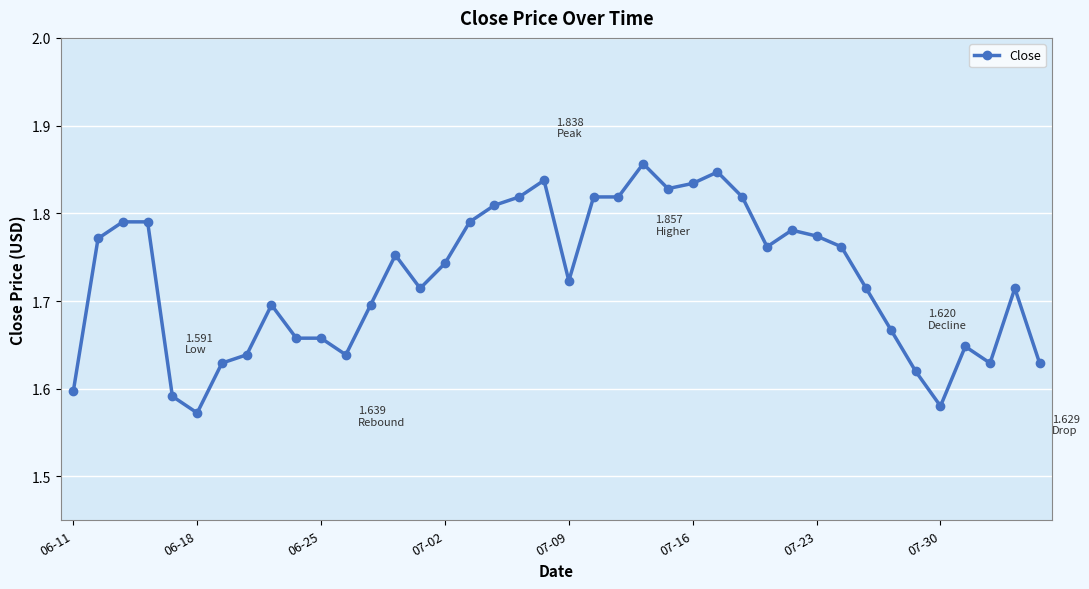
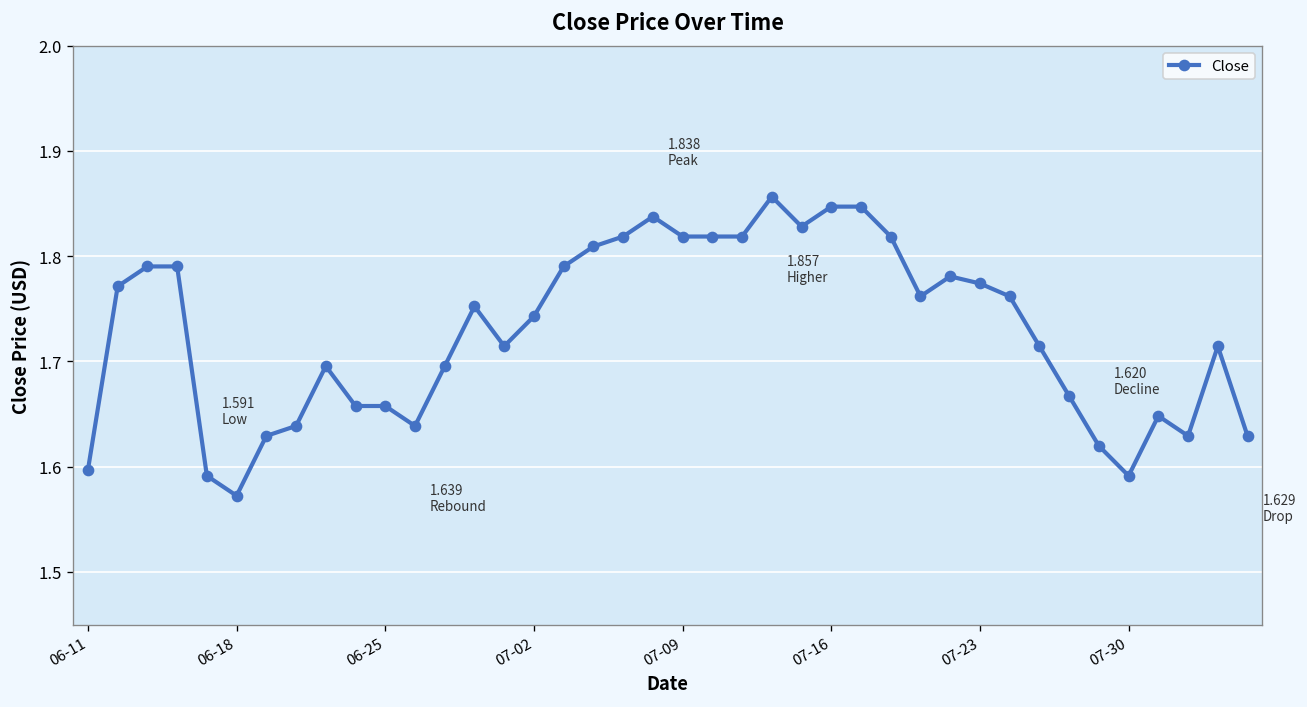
  {
    "06-11": 1.60,
    "06-18": 1.57,
    "06-25": 1.66,
    "07-02": 1.74,
-   "07-09": 1.72,
-   "07-16": 1.83,
+   "07-09": 1.82,
+   "07-16": 1.85,
    "07-23": 1.77,
-   "07-30": 1.58
+   "07-30": 1.59
  }
